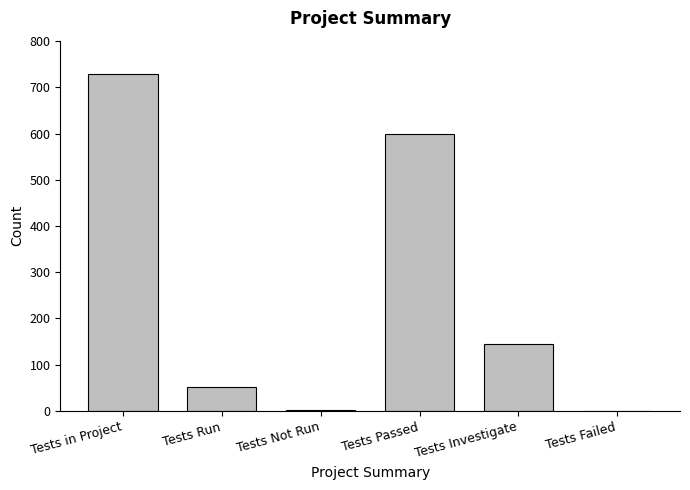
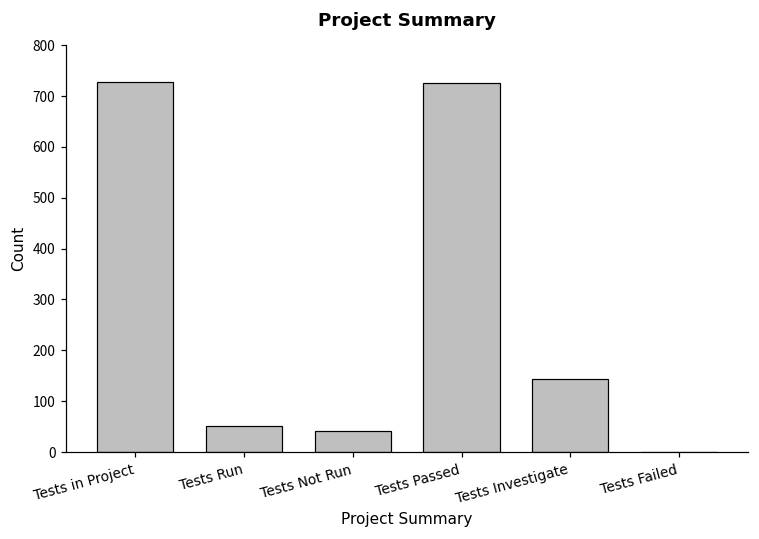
  {
    "Tests in Project": 730,
    "Tests Run": 50,
-   "Tests Not Run": 0,
-   "Tests Passed": 600,
+   "Tests Not Run": 40,
+   "Tests Passed": 730,
    "Tests Investigate": 140,
    "Tests Failed": 0
  }
